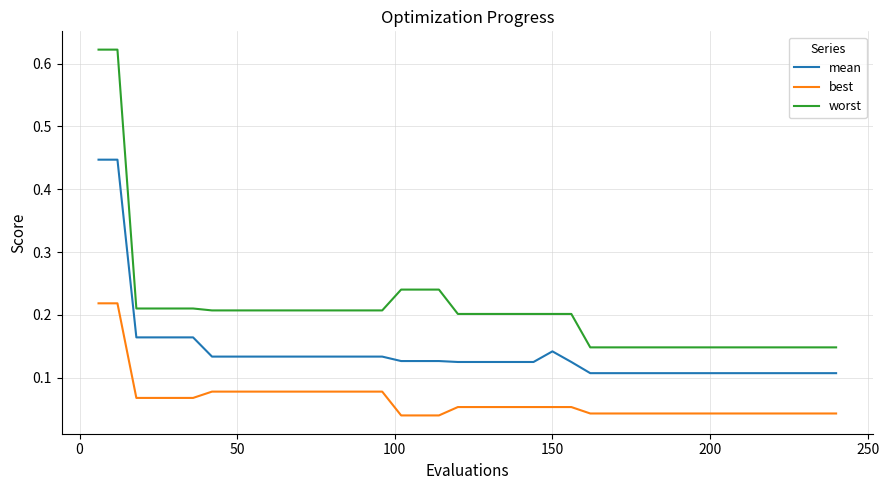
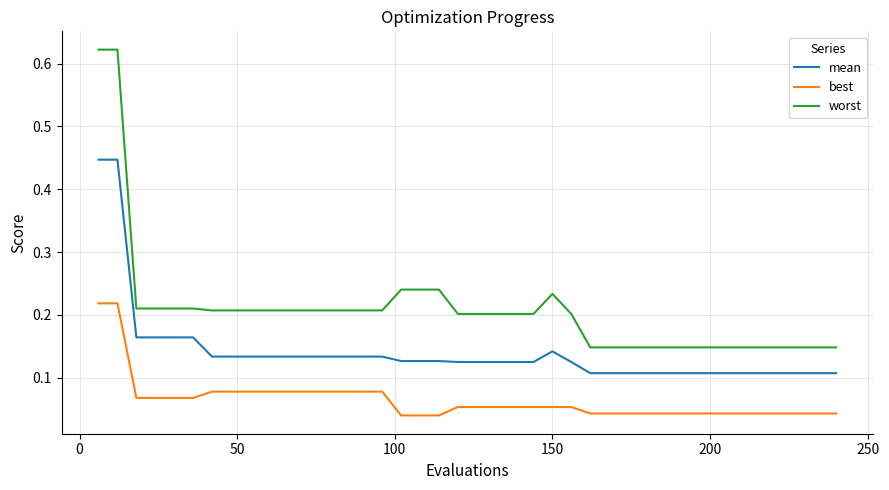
  {
    "mean": {
      "150": 0.14
    },
    "best": {
      "150": 0.05
    },
    "worst": {
-     "150": 0.20
+     "150": 0.23
    }
  }
